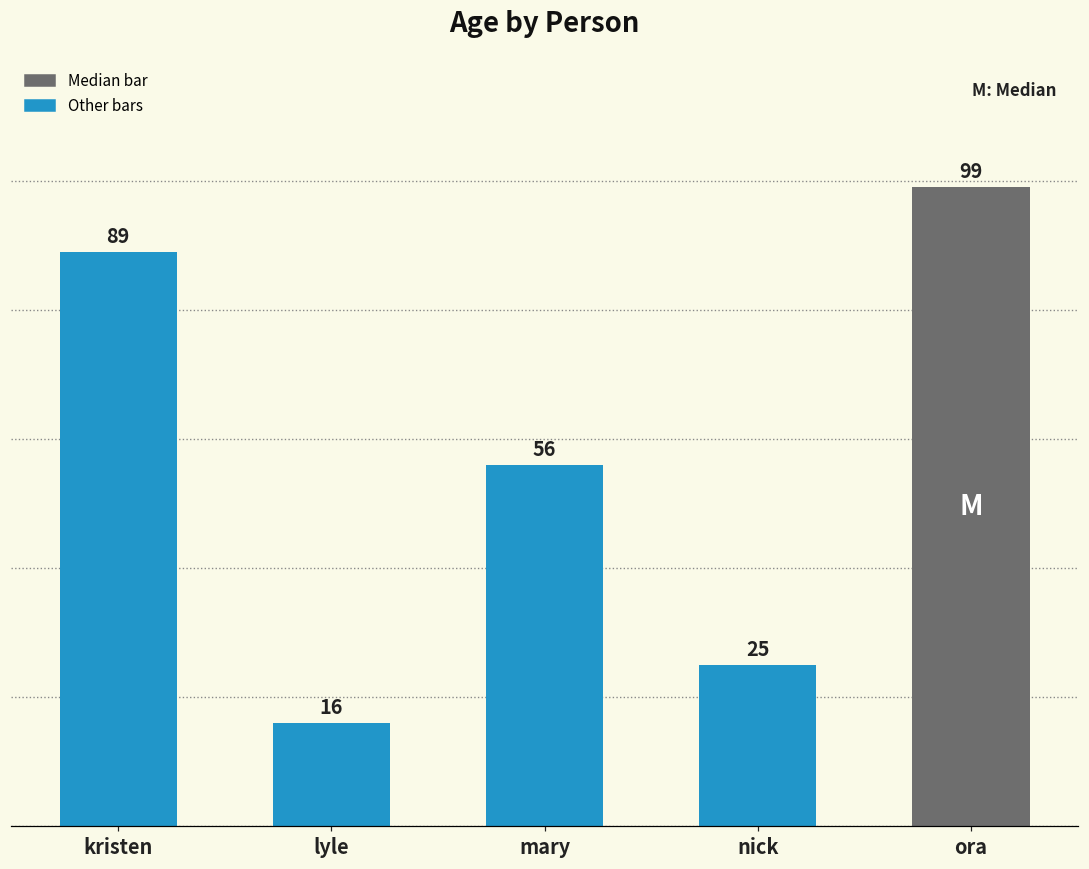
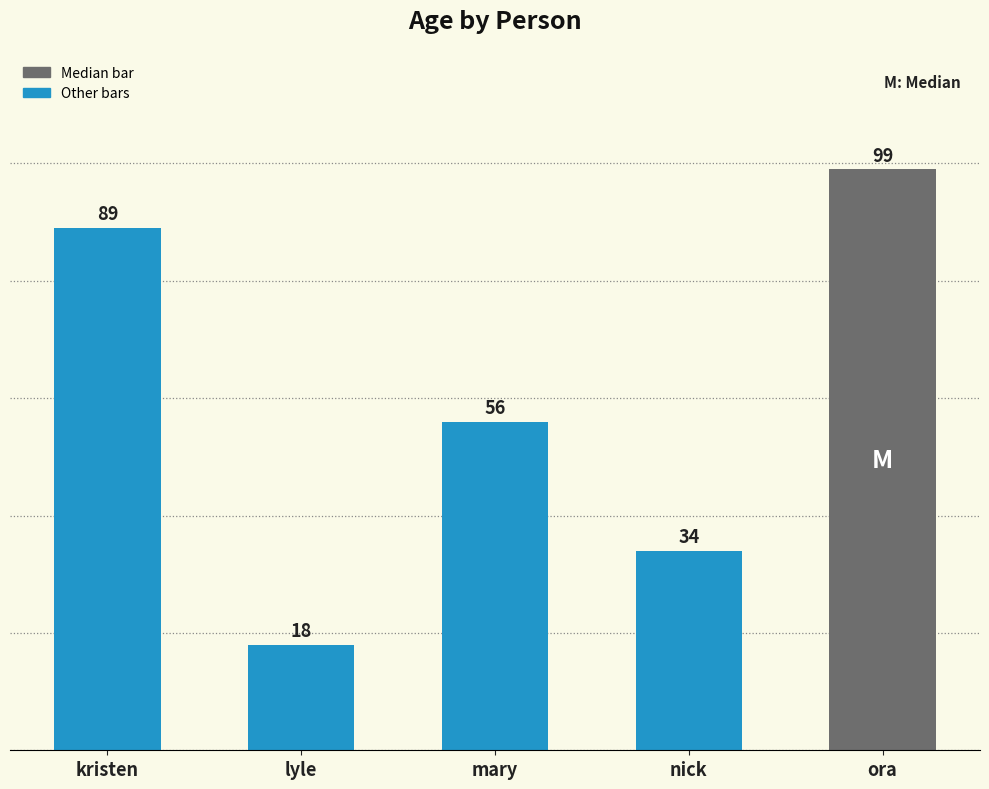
  {
    "kristen": 89,
-   "lyle": 16,
+   "lyle": 18,
    "mary": 56,
-   "nick": 25,
+   "nick": 34,
    "ora": 99
  }
